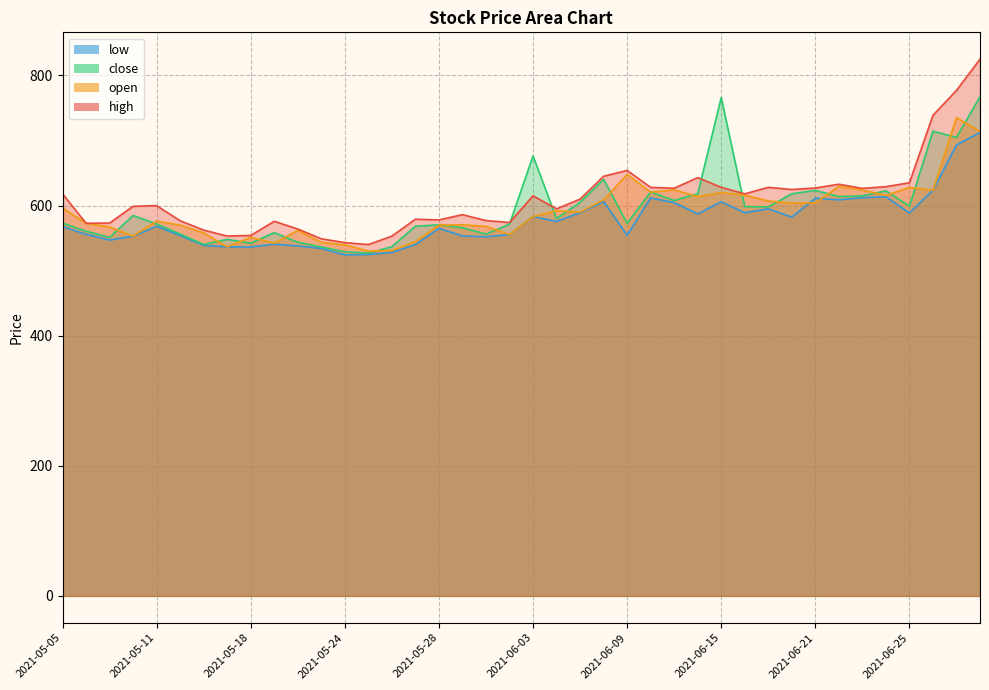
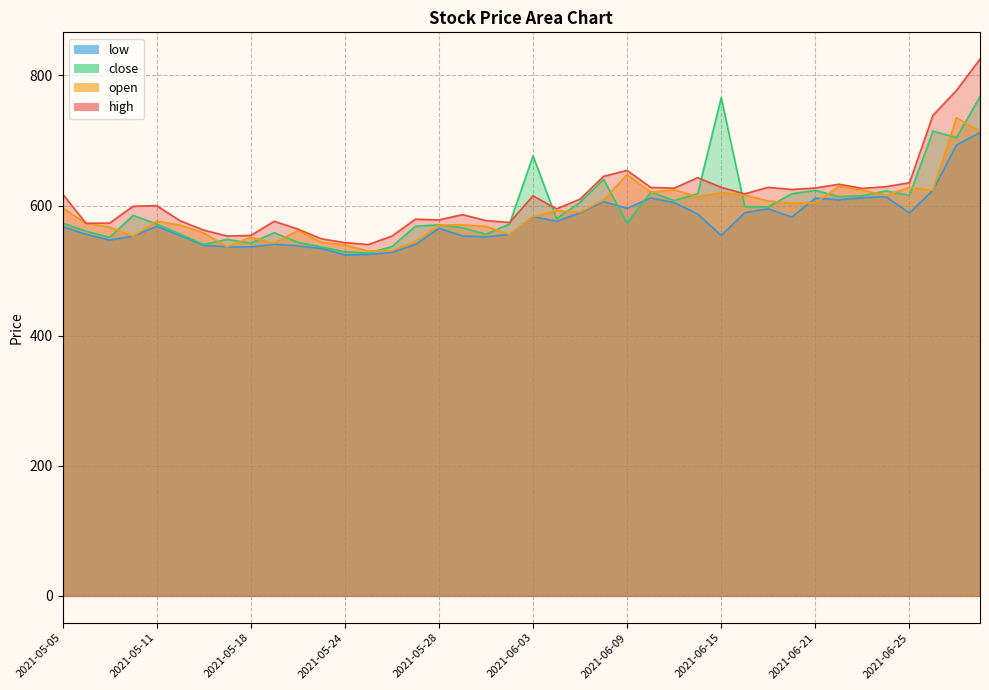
  {
    "low": {
      "2021-05-05": 570,
      "2021-05-18": 540,
      "2021-05-24": 520,
      "2021-05-28": 570,
-     "2021-06-09": 550,
-     "2021-06-15": 610,
+     "2021-06-09": 600,
+     "2021-06-15": 550,
      "2021-06-21": 610,
      "2021-06-25": 590
    },
    "close": {
      "2021-05-05": 570,
      "2021-05-18": 540,
      "2021-05-24": 530,
      "2021-06-03": 680,
      "2021-06-09": 570,
      "2021-06-15": 770,
-     "2021-06-25": 600
+     "2021-06-25": 620
    }
  }
